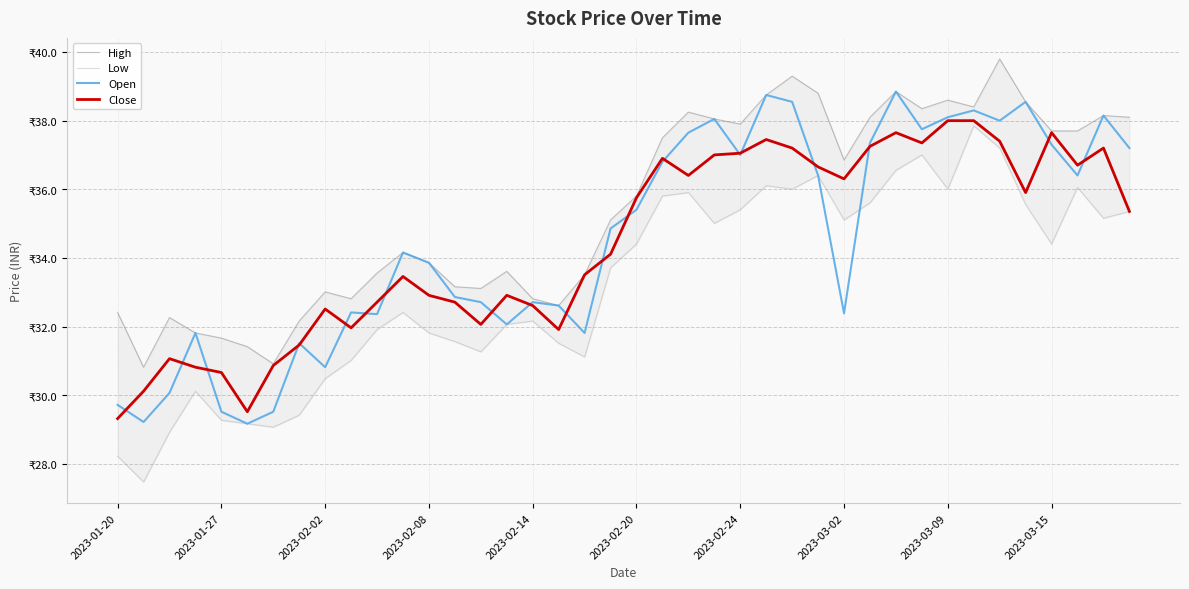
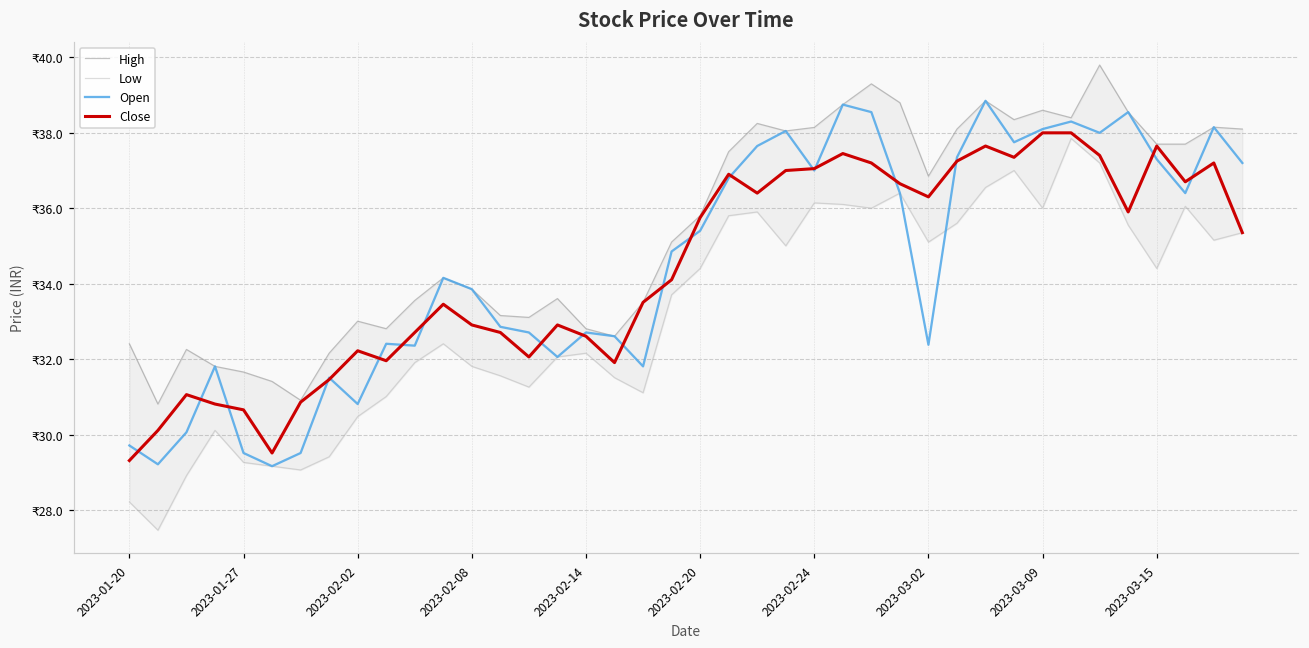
  {
    "High": {
      "2023-01-20": "₹32.4",
      "2023-01-27": "₹31.7",
      "2023-02-02": "₹33.0",
      "2023-02-14": "₹32.8",
-     "2023-02-24": "₹37.9",
+     "2023-02-24": "₹38.1",
      "2023-03-02": "₹36.8",
      "2023-03-09": "₹38.6"
    },
    "Low": {
      "2023-01-20": "₹28.2",
      "2023-01-27": "₹29.3",
      "2023-02-02": "₹30.5",
      "2023-02-08": "₹31.8",
      "2023-02-14": "₹32.2",
      "2023-02-20": "₹34.4",
-     "2023-02-24": "₹35.4",
+     "2023-02-24": "₹36.1",
      "2023-03-02": "₹35.1",
      "2023-03-09": "₹36.0",
      "2023-03-15": "₹34.4"
    },
    "Open": {
      "2023-01-20": "₹29.7",
      "2023-01-27": "₹29.5",
      "2023-02-02": "₹30.8",
      "2023-02-14": "₹32.7",
      "2023-02-20": "₹35.4",
      "2023-03-02": "₹32.4",
      "2023-03-09": "₹38.1",
      "2023-03-15": "₹37.3"
    },
    "Close": {
      "2023-01-20": "₹29.3",
      "2023-01-27": "₹30.7",
-     "2023-02-02": "₹32.5",
+     "2023-02-02": "₹32.2",
      "2023-02-08": "₹32.9",
      "2023-02-14": "₹32.6",
      "2023-03-02": "₹36.3",
      "2023-03-09": "₹38.0"
    }
  }
